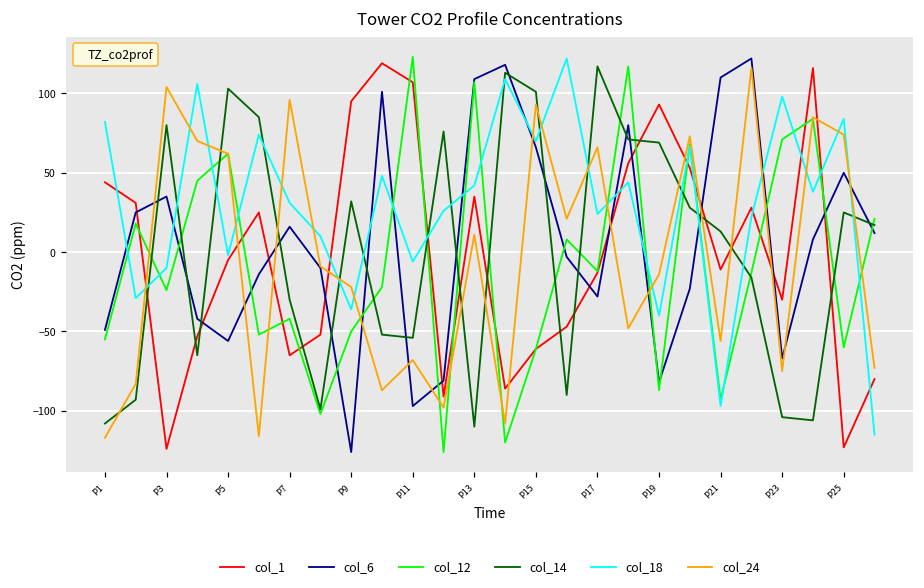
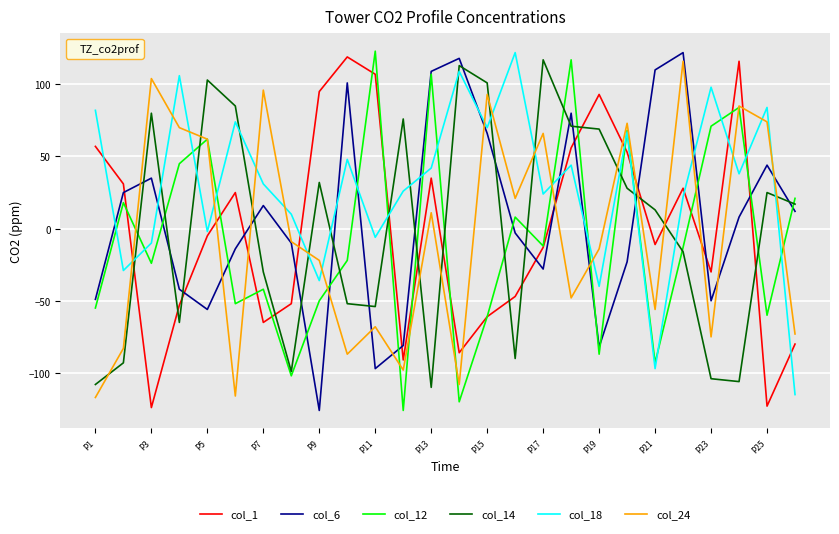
  {
    "col_1": {
-     "P1": 44,
+     "P1": 57,
      "P3": -124,
      "P5": -5,
      "P7": -65,
      "P9": 95,
      "P11": 107,
      "P13": 35,
      "P19": 93,
      "P21": -11,
      "P23": -30,
      "P25": -123
    },
    "col_6": {
      "P1": -49,
      "P3": 35,
      "P5": -56,
      "P7": 16,
      "P9": -126,
      "P11": -97,
      "P13": 109,
      "P15": 66,
      "P17": -28,
      "P19": -82,
      "P21": 110,
-     "P23": -67,
-     "P25": 50
+     "P23": -50,
+     "P25": 44
    },
    "col_12": {
      "P1": -55,
      "P3": -24,
      "P7": -42,
      "P9": -50,
      "P11": 123,
      "P13": 107,
      "P19": -87,
      "P21": -93,
      "P23": 71,
      "P25": -60
    },
    "col_14": {
      "P1": -108,
      "P3": 80,
      "P5": 103,
      "P7": -30,
      "P9": 32,
      "P11": -54,
      "P13": -110,
      "P15": 101,
      "P17": 117,
      "P19": 69,
      "P21": 13,
      "P23": -104,
      "P25": 25
    },
    "col_18": {
      "P1": 82,
      "P3": -10,
      "P5": -2,
      "P7": 31,
      "P9": -36,
      "P11": -6,
      "P13": 42,
      "P15": 70,
      "P17": 24,
      "P19": -40,
      "P21": -97,
      "P23": 98,
      "P25": 84
    },
    "col_24": {
      "P1": -117,
      "P3": 104,
      "P7": 96,
      "P9": -22,
      "P11": -68,
      "P13": 11,
      "P15": 93,
      "P17": 66,
      "P19": -14,
      "P21": -56,
      "P23": -75,
      "P25": 74
    }
  }
